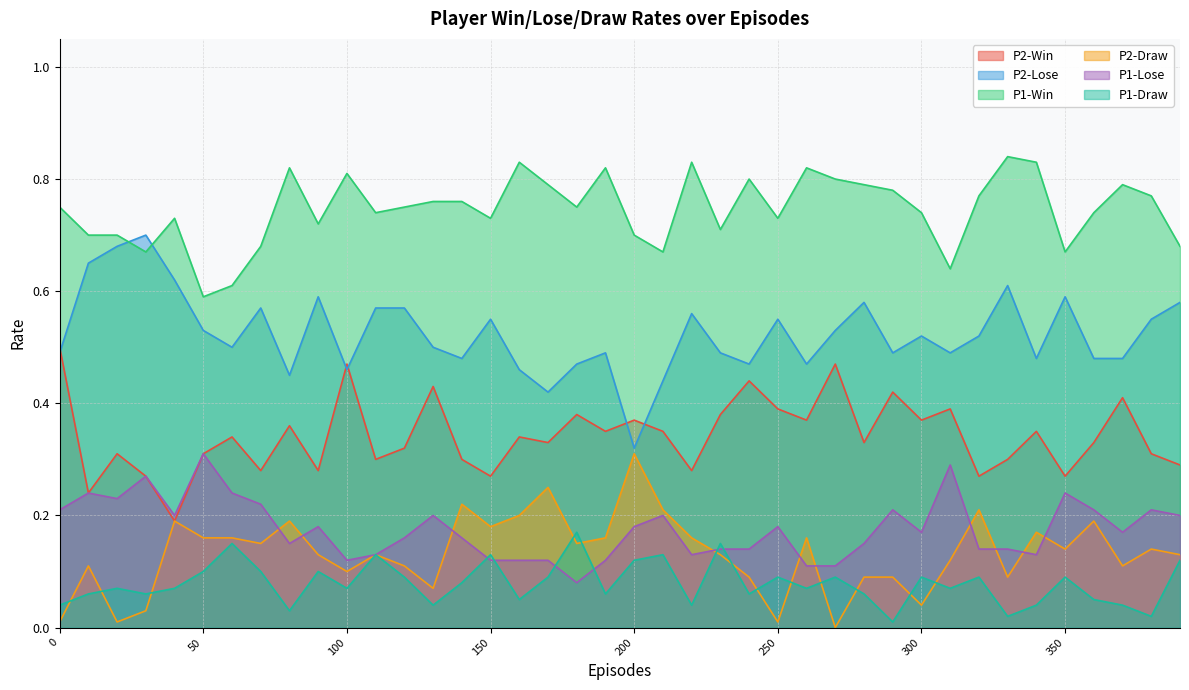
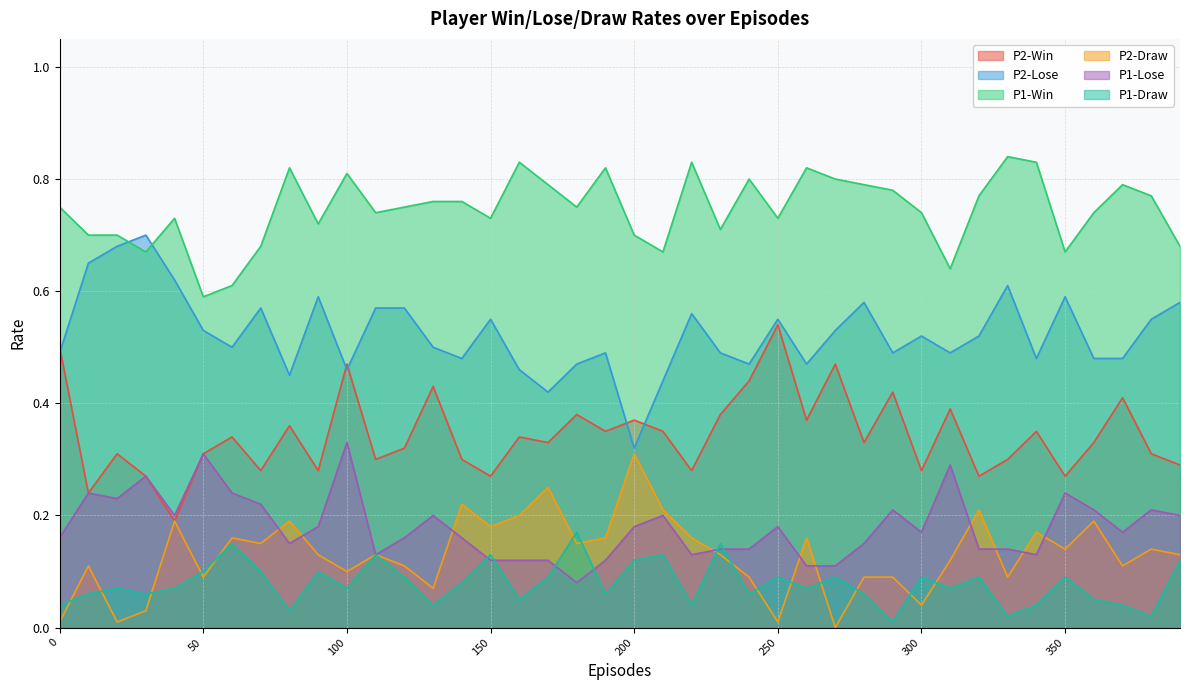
  {
    "P2-Win": {
      "0": 0.50,
      "100": 0.47,
      "150": 0.27,
      "200": 0.37,
-     "250": 0.39,
-     "300": 0.37,
+     "250": 0.54,
+     "300": 0.28,
      "350": 0.27
    },
    "P2-Draw": {
      "0": 0.01,
-     "50": 0.16,
+     "50": 0.09,
      "100": 0.10,
      "150": 0.18,
      "200": 0.31,
      "250": 0.01,
      "300": 0.04,
      "350": 0.14
    },
    "P1-Lose": {
-     "0": 0.21,
-     "100": 0.12,
+     "0": 0.16,
+     "100": 0.33,
      "150": 0.12,
      "200": 0.18,
      "250": 0.18,
      "300": 0.17,
      "350": 0.24
    }
  }
